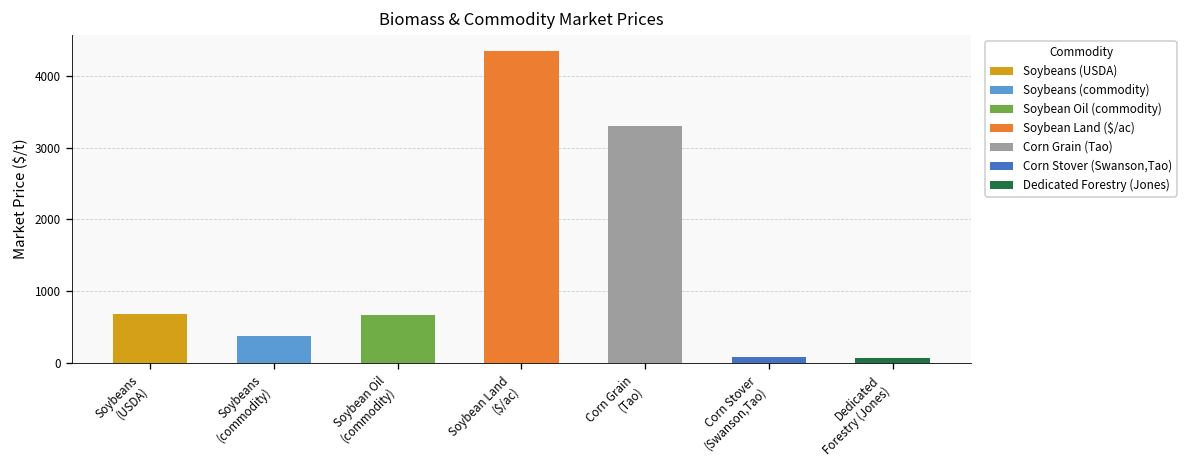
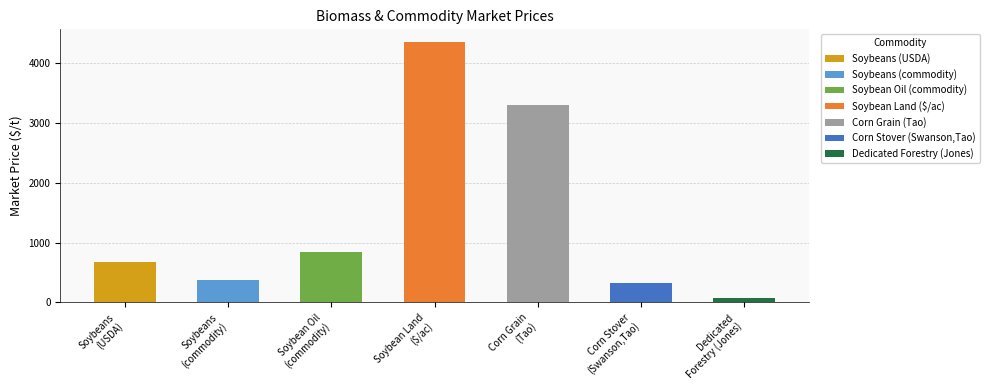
  {
    "Soybeans (USDA)": 700,
    "Soybeans (commodity)": 400,
-   "Soybean Oil (commodity)": 700,
+   "Soybean Oil (commodity)": 800,
    "Soybean Land ($/ac)": 4400,
    "Corn Grain (Tao)": 3300,
-   "Corn Stover (Swanson,Tao)": 100,
+   "Corn Stover (Swanson,Tao)": 300,
    "Dedicated Forestry (Jones)": 100
  }
